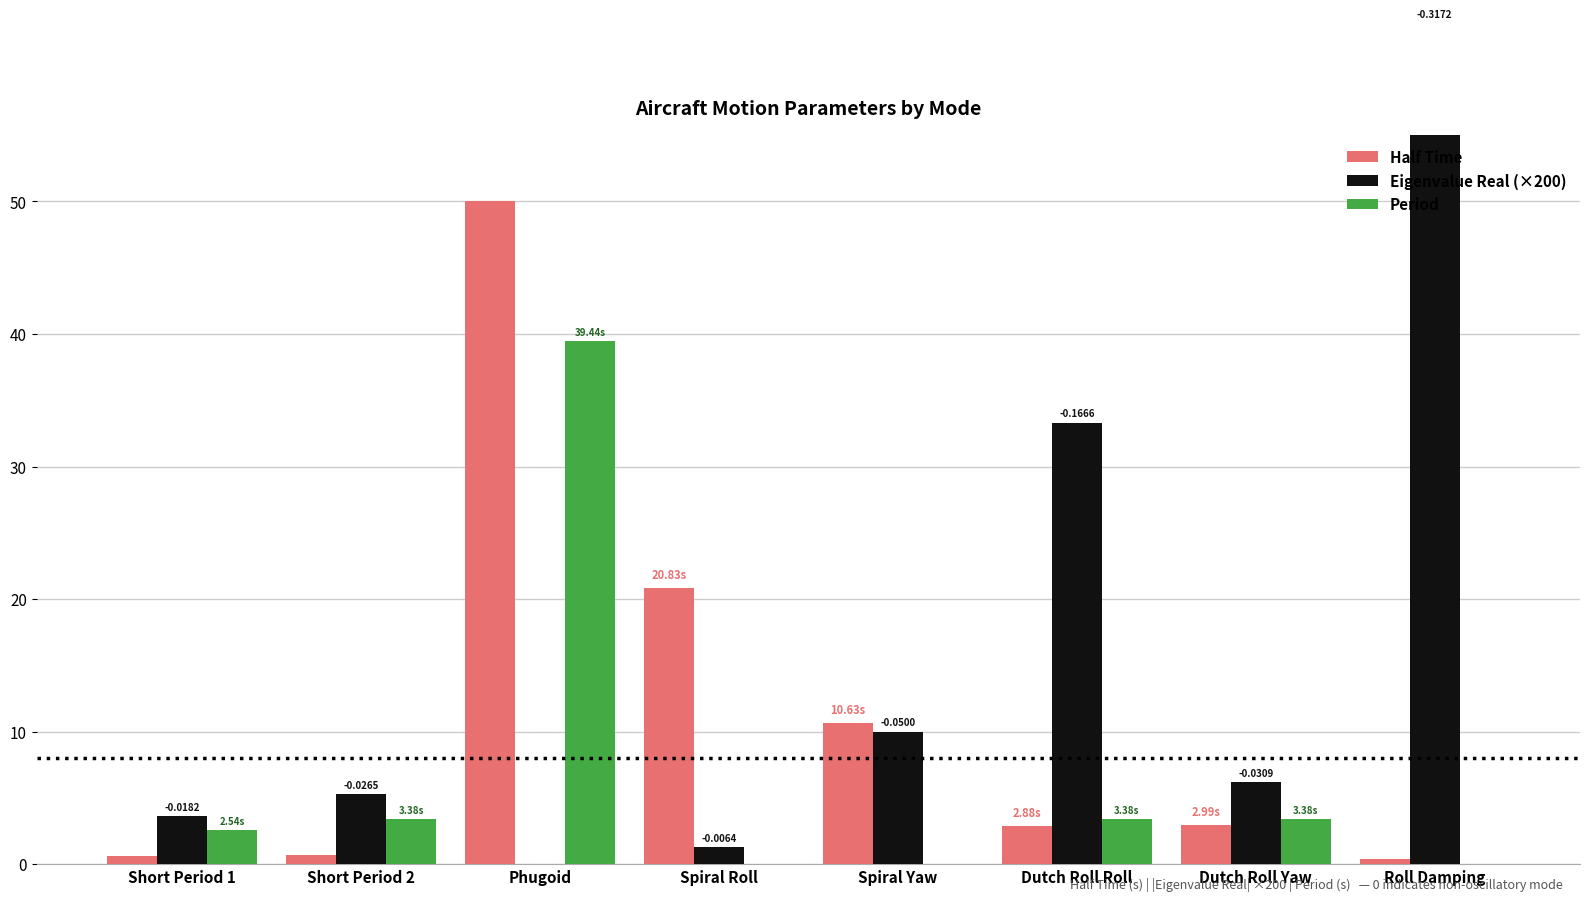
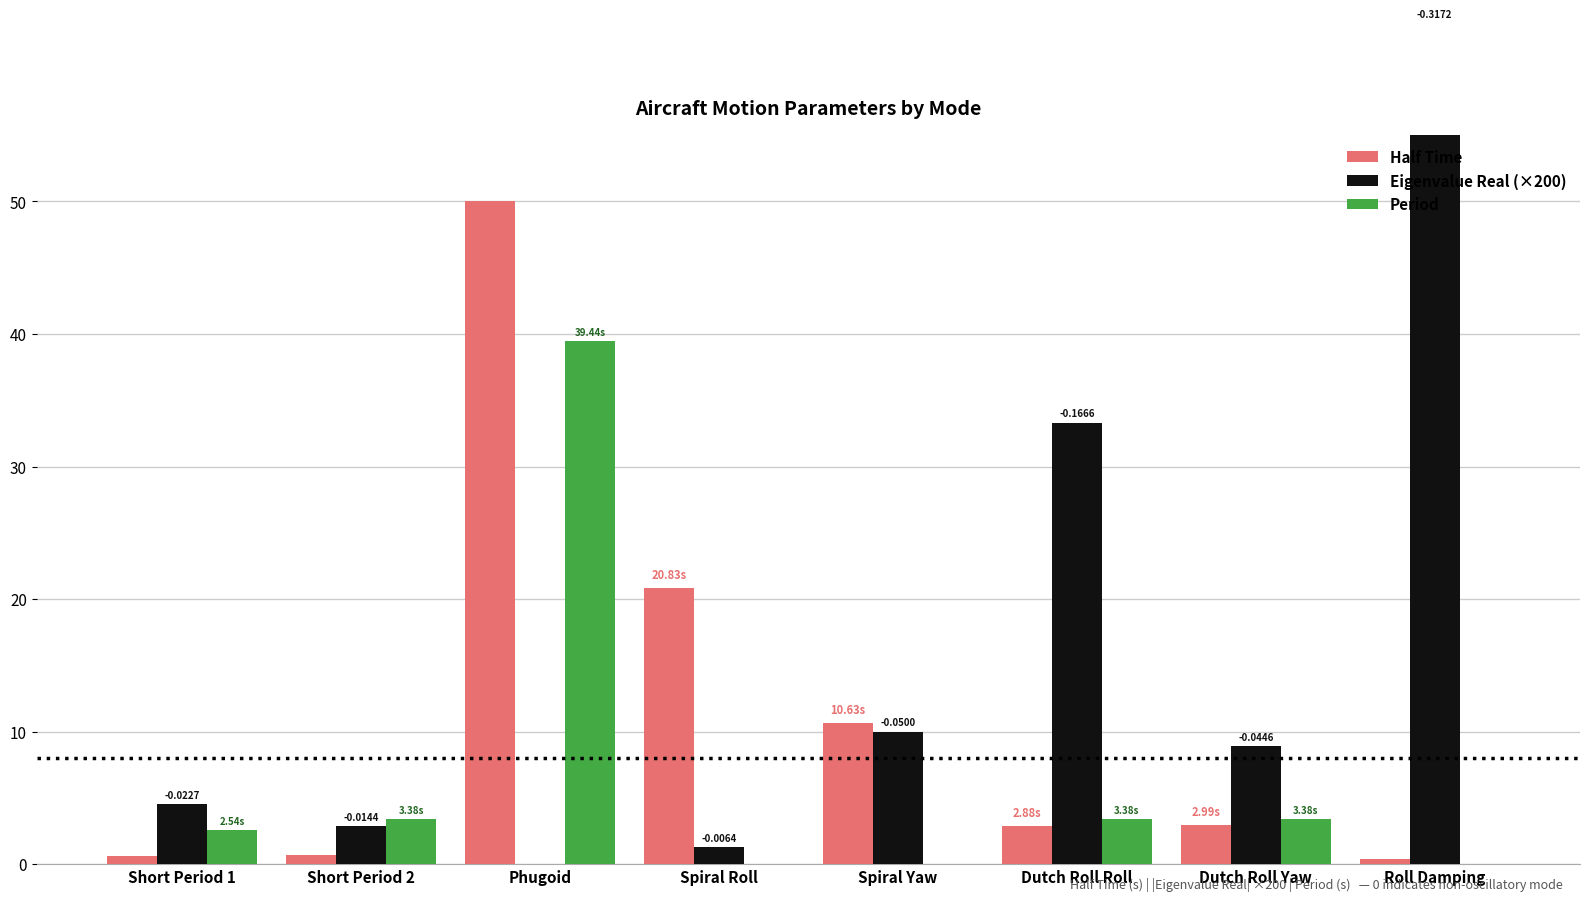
  {
    "Eigenvalue Real (×200)": {
-     "Short Period 1": -0.0182,
-     "Short Period 2": -0.0265,
-     "Dutch Roll Yaw": -0.0309
+     "Short Period 1": -0.0227,
+     "Short Period 2": -0.0144,
+     "Dutch Roll Yaw": -0.0446
    }
  }
